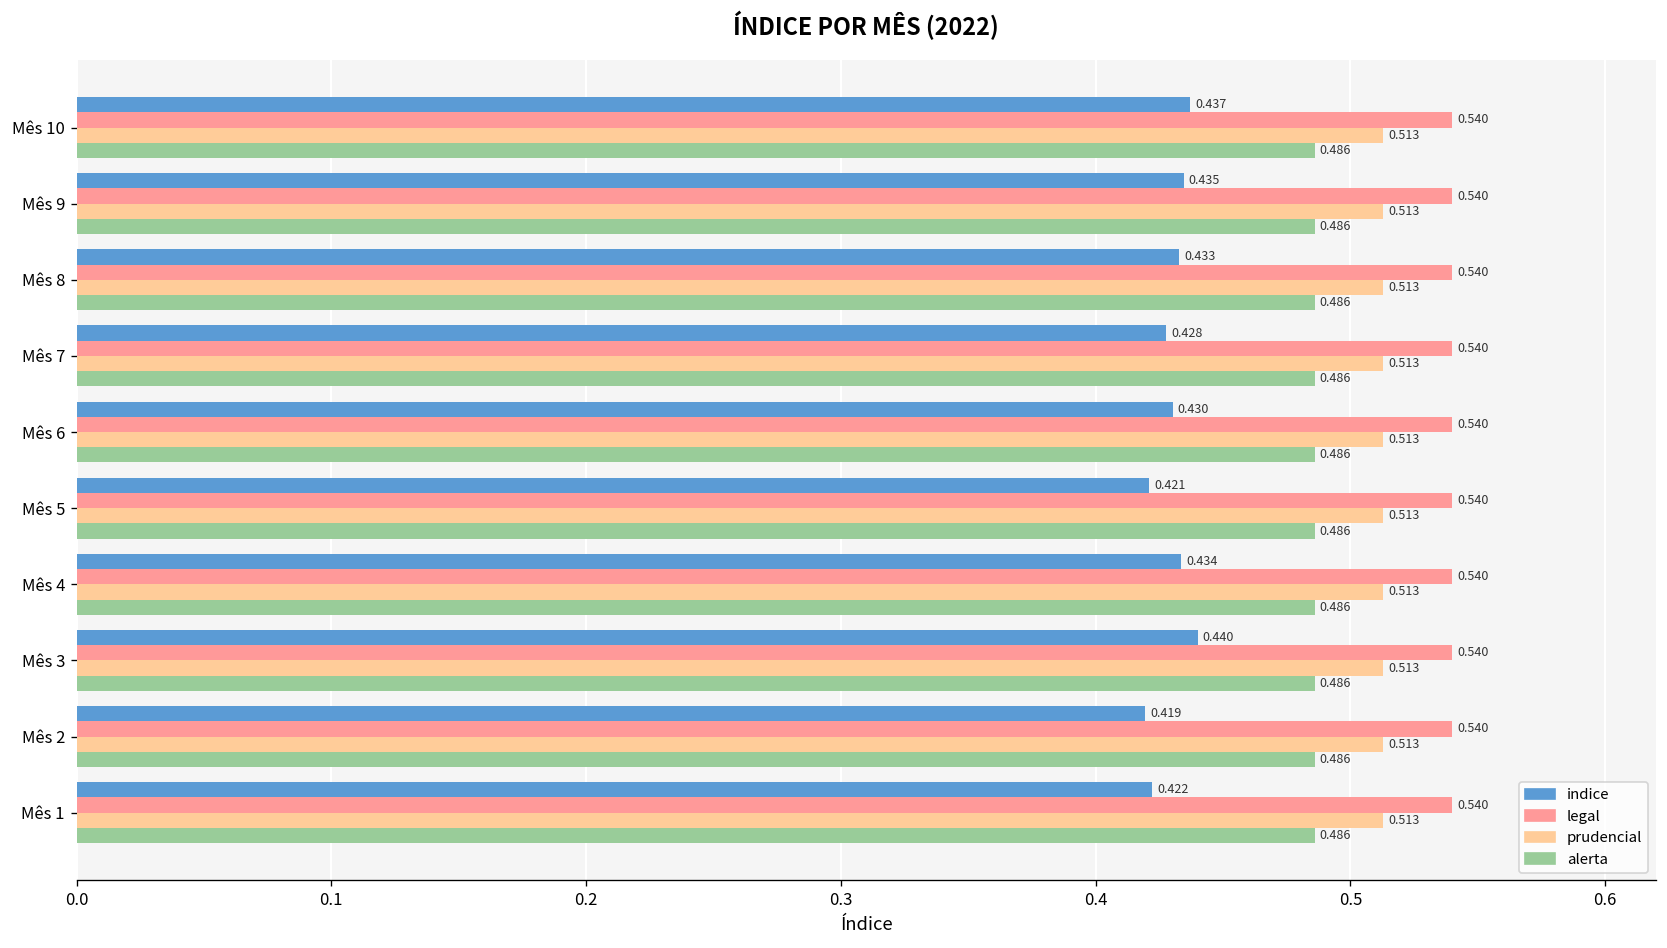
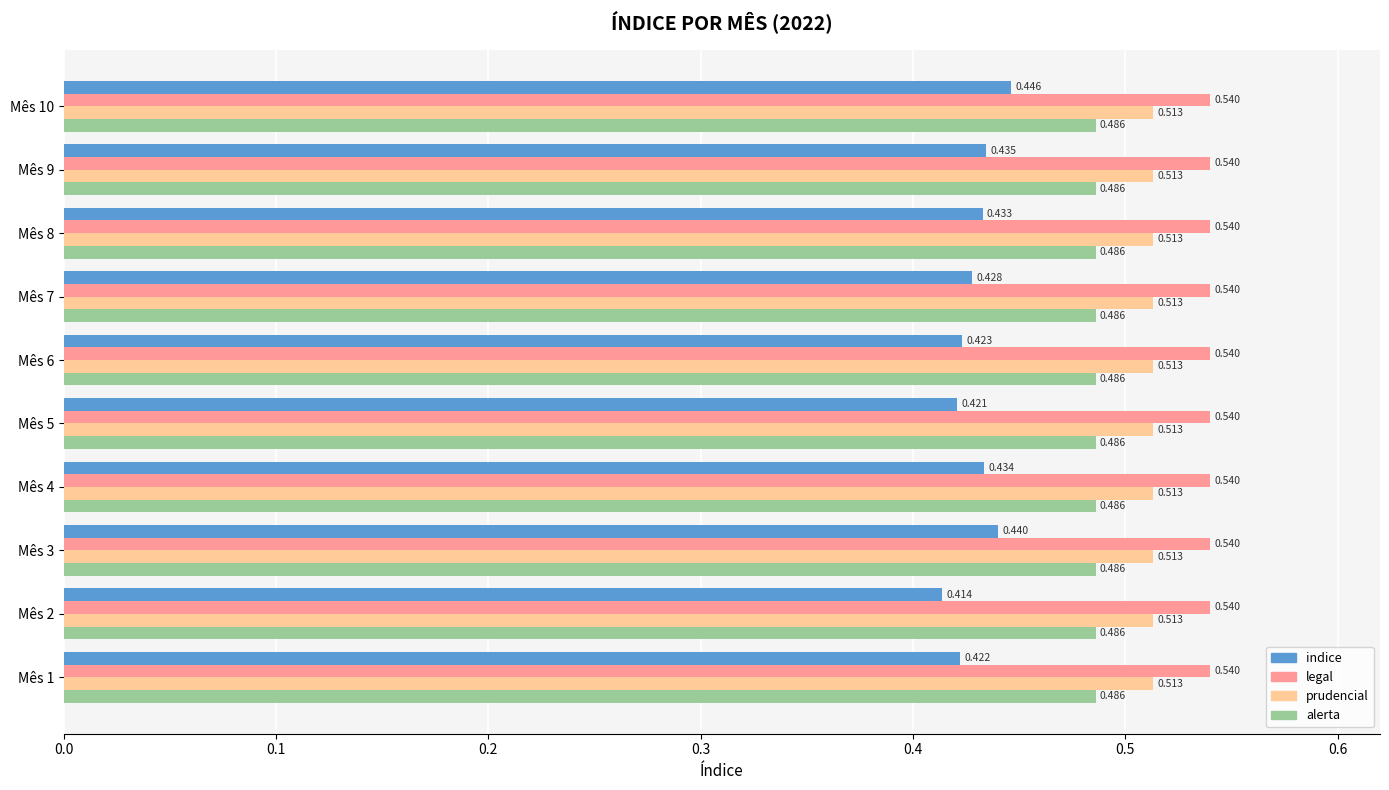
  {
    "indice": {
-     "Mês 10": 0.437,
+     "Mês 10": 0.446,
      "Mês 9": 0.435,
      "Mês 8": 0.433,
      "Mês 7": 0.428,
-     "Mês 6": 0.430,
+     "Mês 6": 0.423,
      "Mês 5": 0.421,
      "Mês 4": 0.434,
      "Mês 3": 0.440,
-     "Mês 2": 0.419,
+     "Mês 2": 0.414,
      "Mês 1": 0.422
    },
    "alerta": {
      "Mês 10": 0.486,
      "Mês 9": 0.486,
      "Mês 8": 0.486,
      "Mês 7": 0.486,
      "Mês 6": 0.486,
      "Mês 5": 0.486,
      "Mês 4": 0.486,
      "Mês 3": 0.486,
      "Mês 2": 0.486,
      "Mês 1": 0.486
    }
  }
